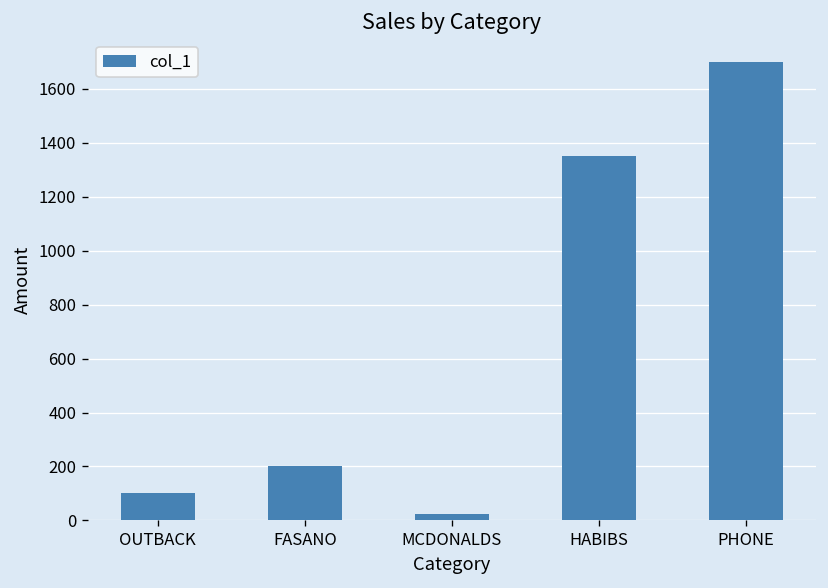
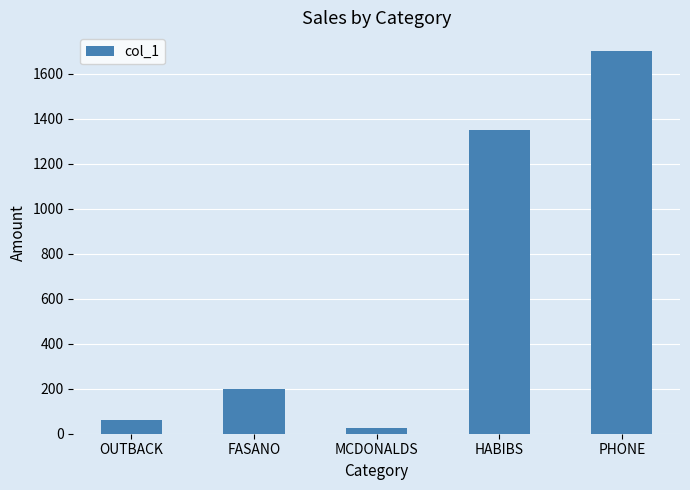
  {
-   "OUTBACK": 100,
+   "OUTBACK": 60,
    "FASANO": 200,
    "MCDONALDS": 30,
    "HABIBS": 1350,
    "PHONE": 1700
  }
